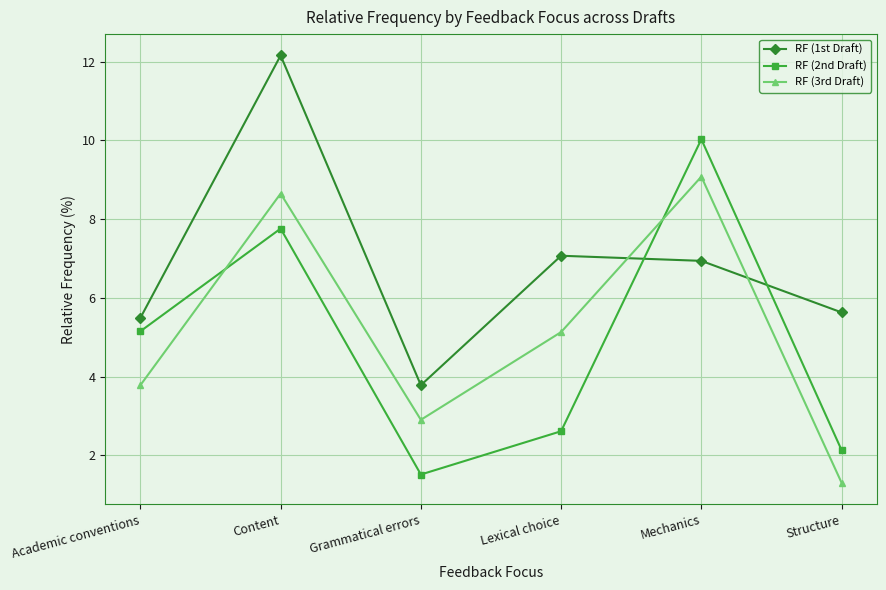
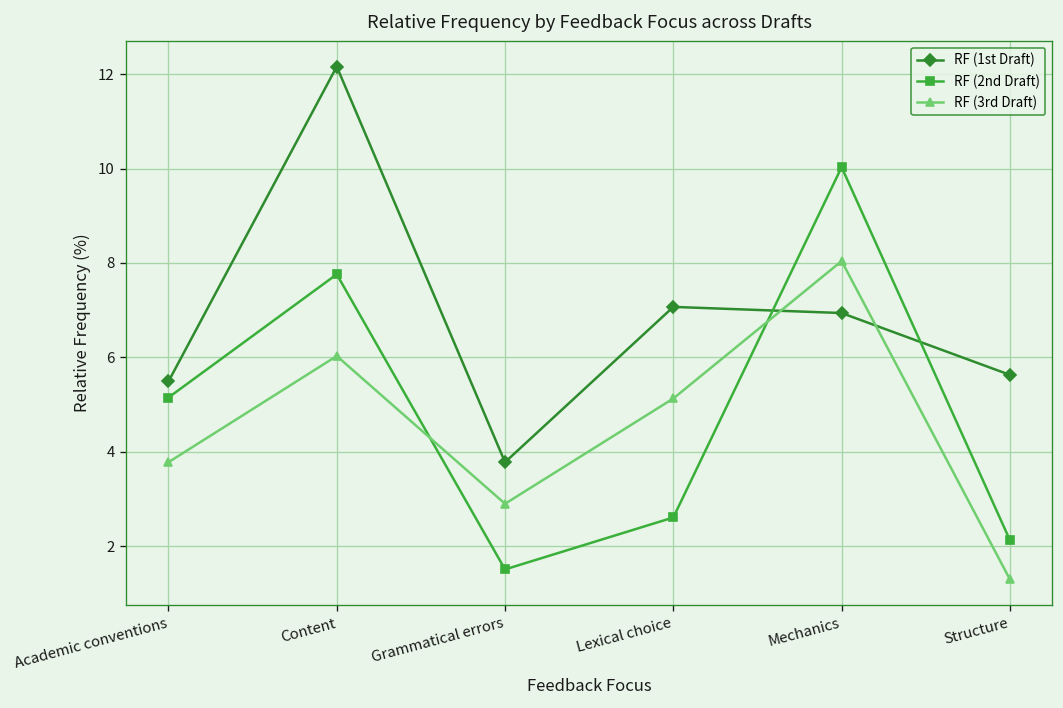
  {
    "RF (3rd Draft)": {
      "Academic conventions": 3.8,
-     "Content": 8.7,
+     "Content": 6.0,
      "Grammatical errors": 2.9,
      "Lexical choice": 5.1,
-     "Mechanics": 9.1,
+     "Mechanics": 8.0,
      "Structure": 1.3
    }
  }
